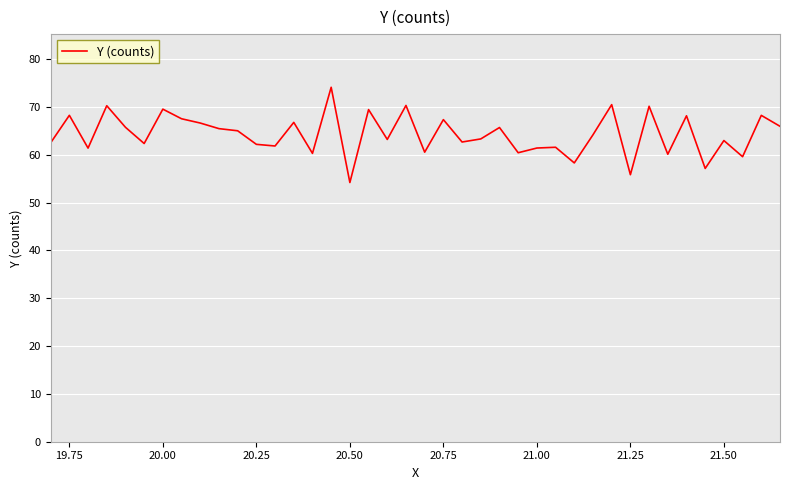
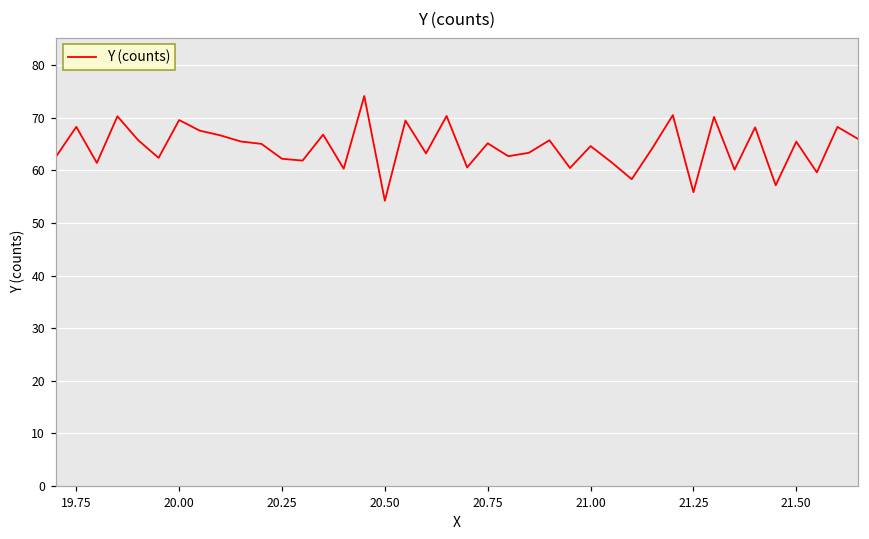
  {
    "19.75": 68,
    "20.00": 70,
    "20.25": 62,
    "20.50": 54,
-   "20.75": 67,
-   "21.00": 61,
+   "20.75": 65,
+   "21.00": 65,
    "21.25": 56,
-   "21.50": 63
+   "21.50": 65
  }
